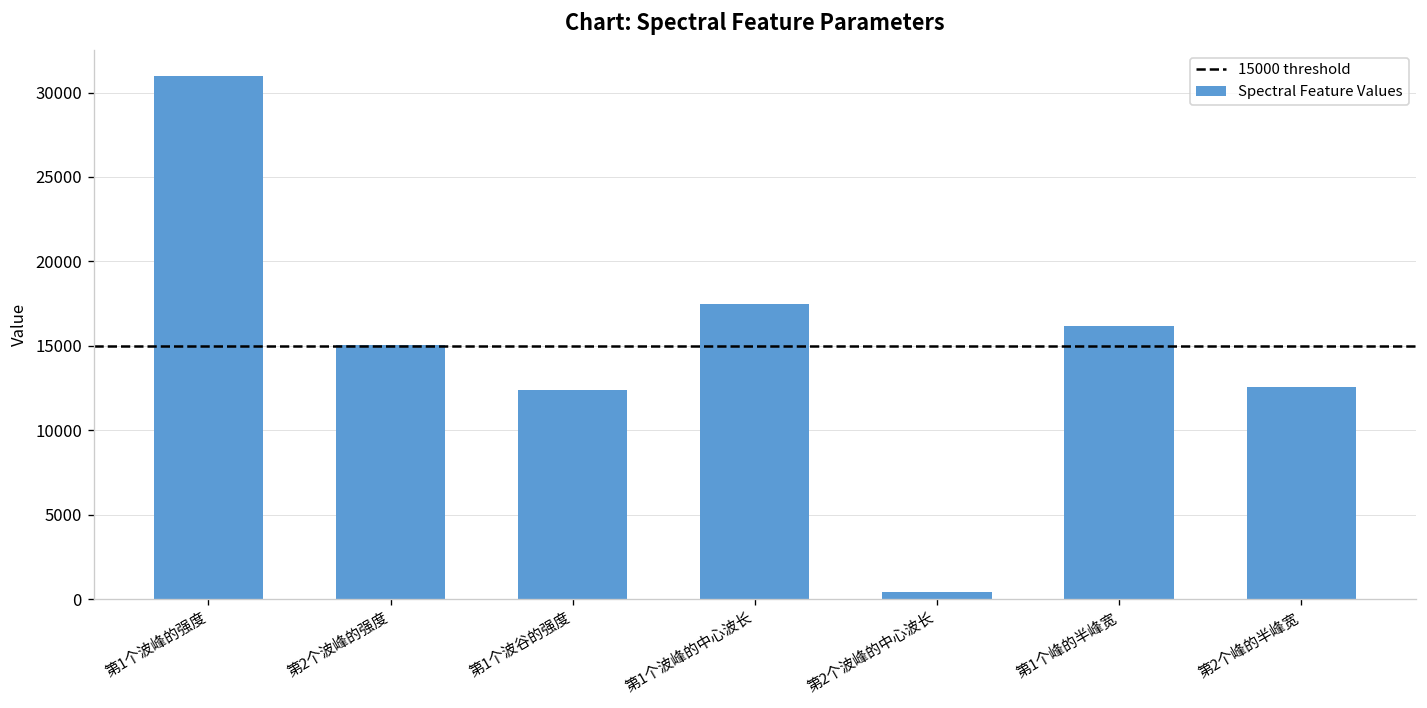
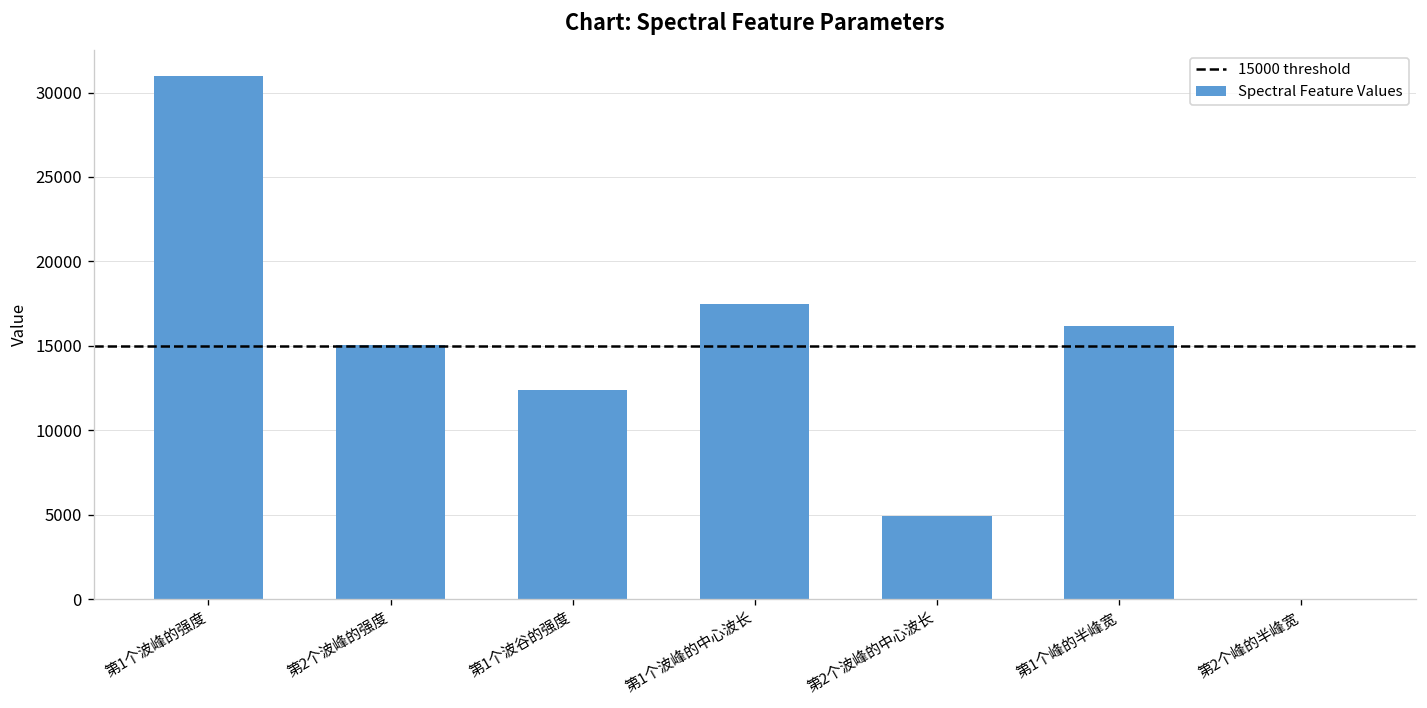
  {
    "第1个波峰的强度": 31000,
    "第2个波峰的强度": 15000,
    "第1个波谷的强度": 12400,
    "第1个波峰的中心波长": 17500,
-   "第2个波峰的中心波长": 400,
+   "第2个波峰的中心波长": 4900,
    "第1个峰的半峰宽": 16200,
-   "第2个峰的半峰宽": 12600
+   "第2个峰的半峰宽": 0
  }
